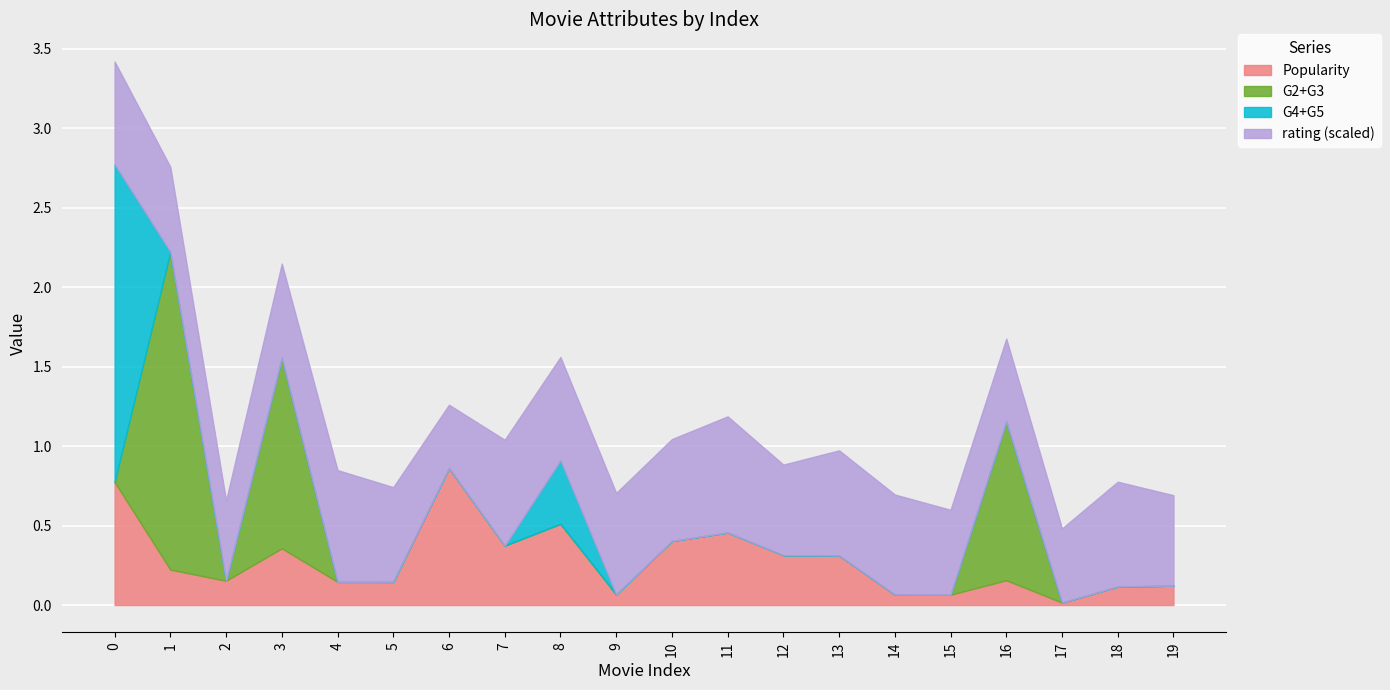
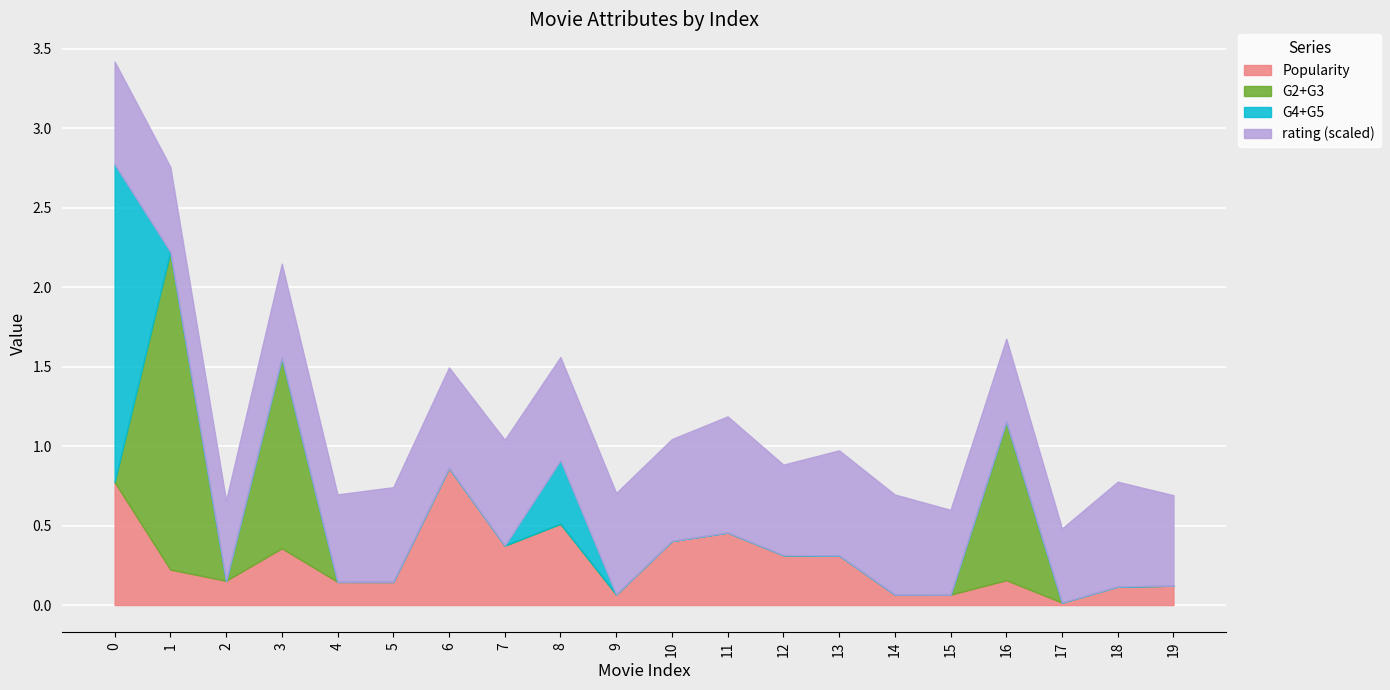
  {
    "Popularity": {
      "1": 0.22,
      "3": 0.36,
      "16": 0.16
    },
    "G4+G5": {
      "0": 2.00,
      "8": 0.40
    },
    "rating (scaled)": {
      "0": 0.65,
      "1": 0.53,
      "2": 0.51,
      "3": 0.59,
-     "4": 0.70,
+     "4": 0.55,
      "5": 0.60,
-     "6": 0.40,
+     "6": 0.63,
      "7": 0.67,
      "8": 0.65,
      "9": 0.64,
      "10": 0.64,
      "11": 0.73,
      "12": 0.57,
      "13": 0.66,
      "14": 0.63,
      "15": 0.53,
      "16": 0.52,
      "17": 0.47,
      "18": 0.66,
      "19": 0.57
    }
  }
